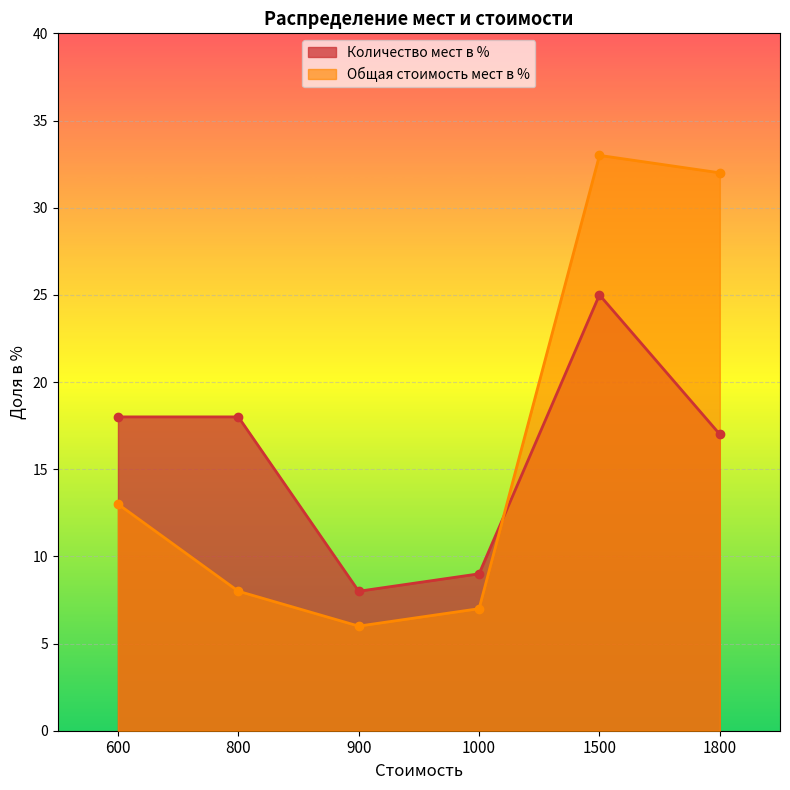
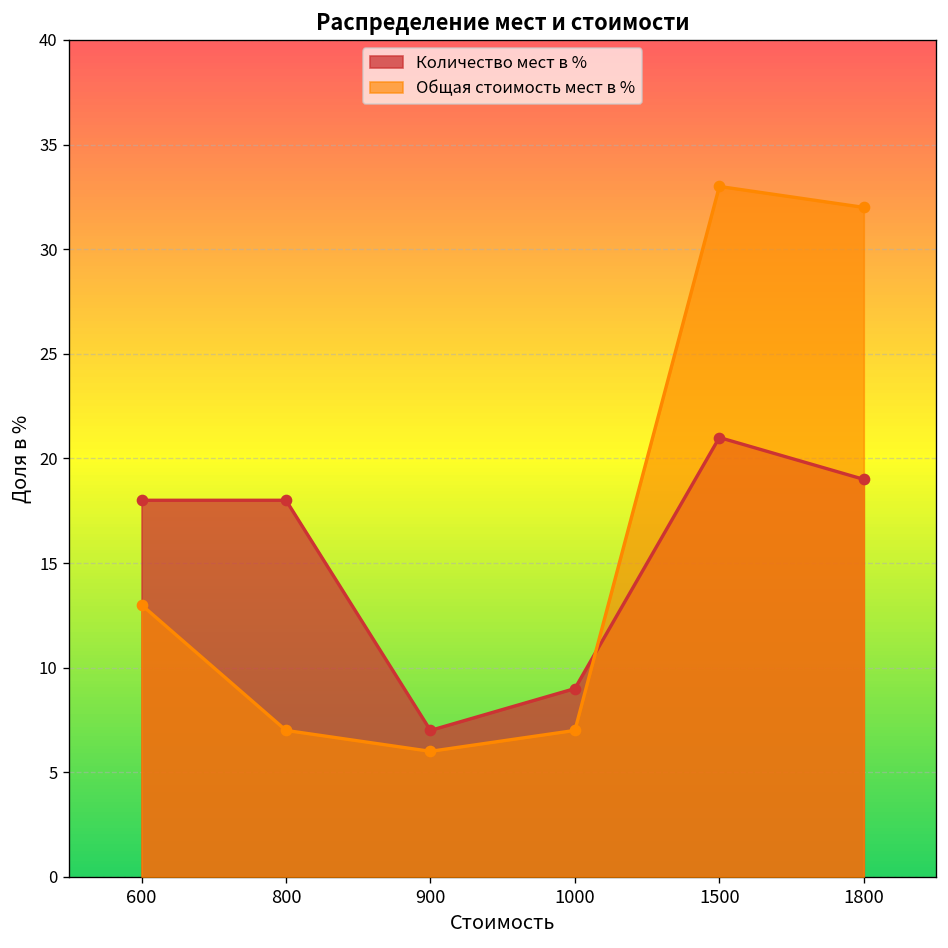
  {
    "Количество мест в %": {
      "600": 18,
      "800": 18,
-     "900": 8,
+     "900": 7,
      "1000": 9,
-     "1500": 25,
-     "1800": 17
+     "1500": 21,
+     "1800": 19
    },
    "Общая стоимость мест в %": {
      "600": 13,
-     "800": 8,
+     "800": 7,
      "900": 6,
      "1000": 7,
      "1500": 33,
      "1800": 32
    }
  }
